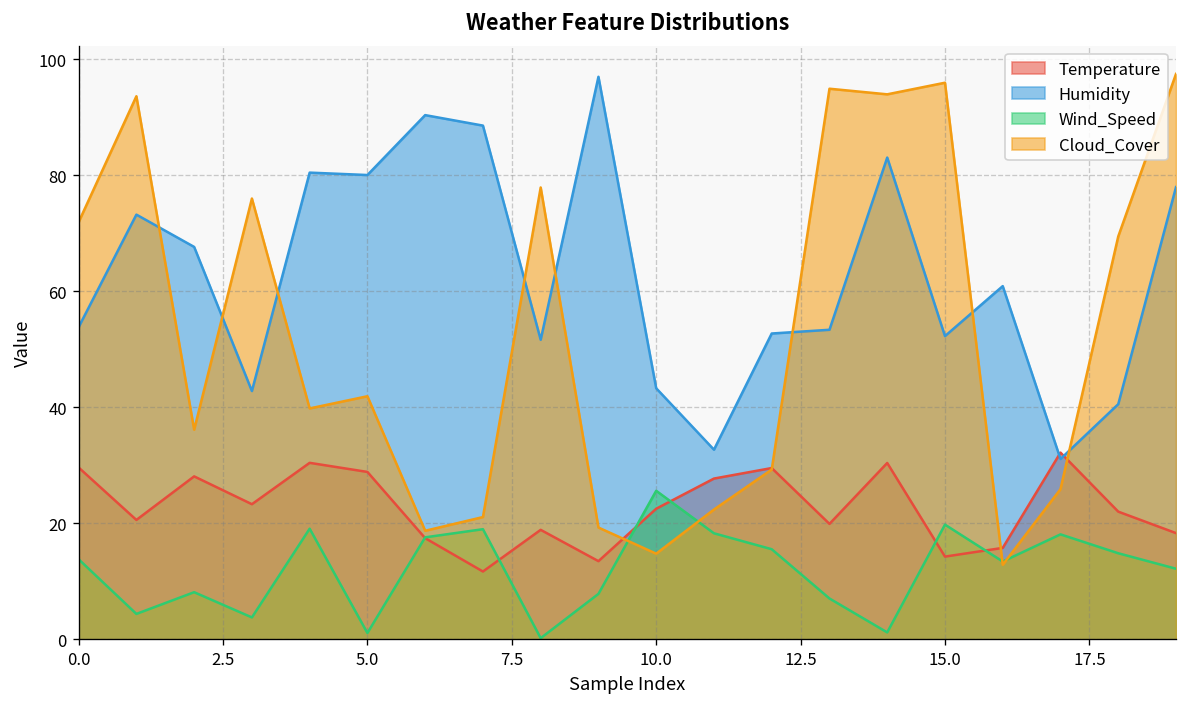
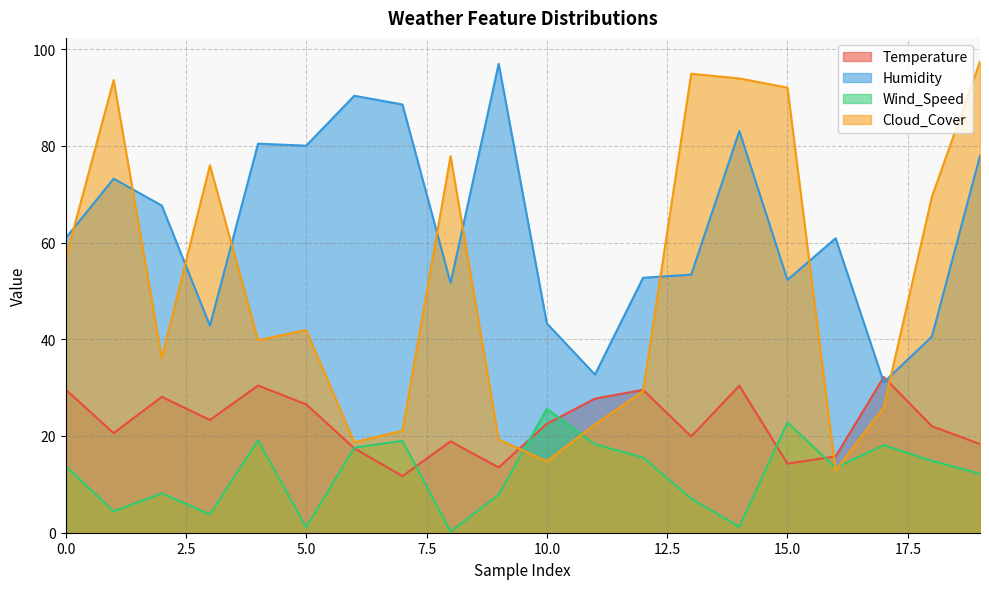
  {
    "Temperature": {
      "0.0": 30,
-     "5.0": 29,
+     "5.0": 27,
      "10.0": 23,
      "15.0": 14
    },
    "Humidity": {
-     "0.0": 54,
+     "0.0": 61,
      "5.0": 80,
      "10.0": 43,
      "15.0": 52
    },
    "Wind_Speed": {
      "0.0": 14,
      "5.0": 1,
      "10.0": 26,
-     "15.0": 20
+     "15.0": 23
    },
    "Cloud_Cover": {
-     "0.0": 72,
+     "0.0": 57,
      "5.0": 42,
      "10.0": 15,
-     "15.0": 96
+     "15.0": 92
    }
  }
